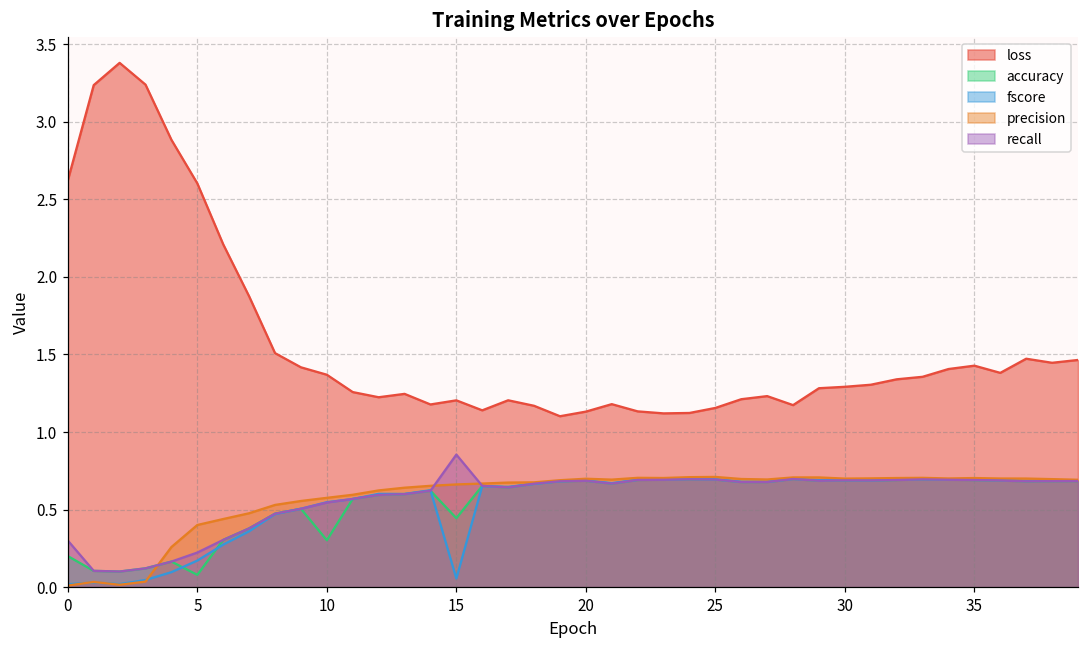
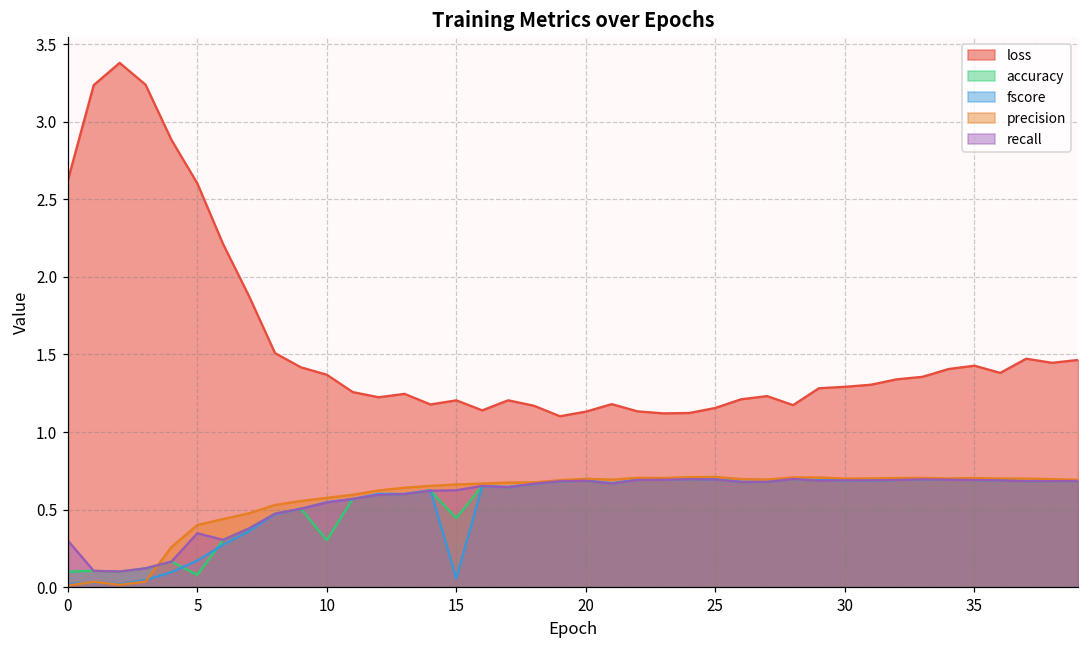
  {
    "accuracy": {
-     "0": 0.2,
+     "0": 0.1,
      "5": 0.08,
      "10": 0.3,
      "15": 0.44
    },
    "fscore": {
      "5": 0.17,
      "15": 0.06
    },
    "recall": {
      "0": 0.30,
-     "5": 0.22,
-     "15": 0.85
+     "5": 0.35,
+     "15": 0.62
    }
  }
